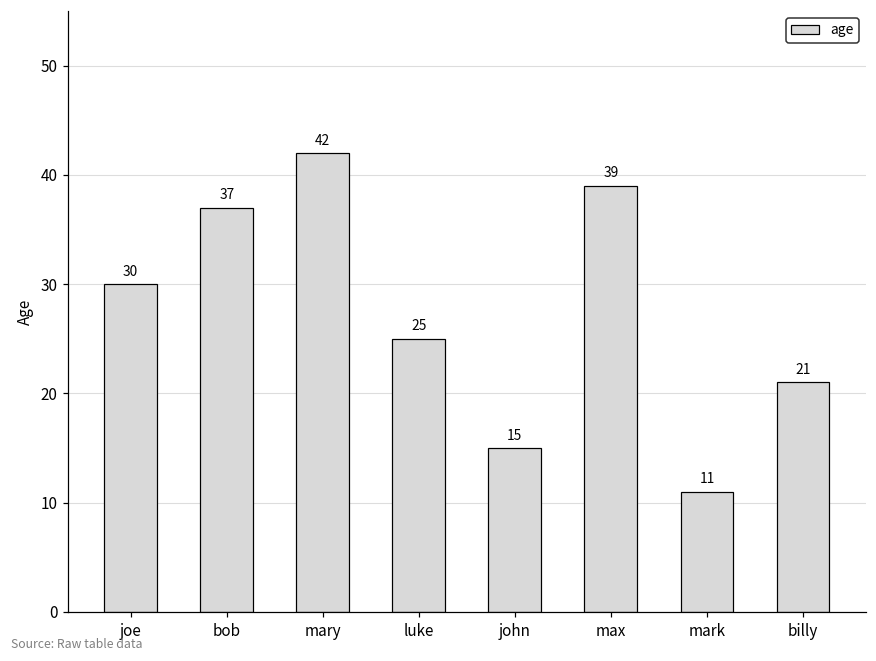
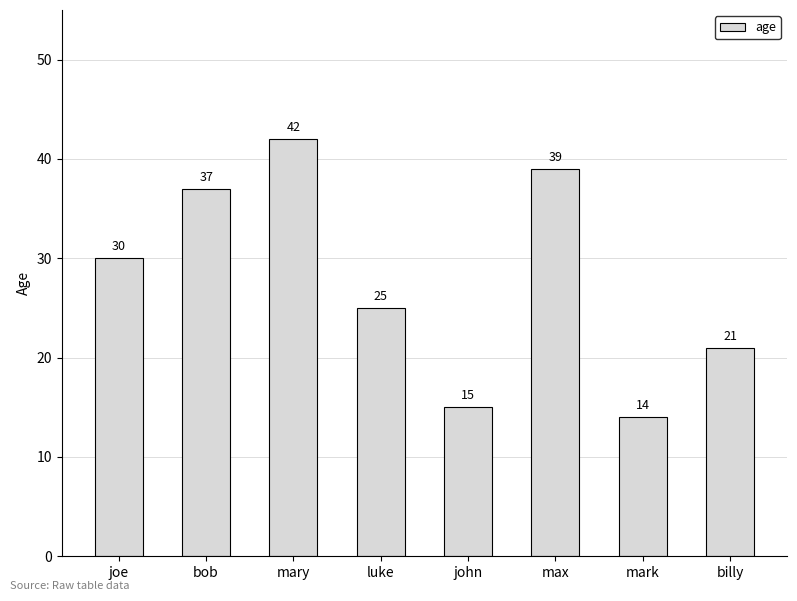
  {
    "joe": 30,
    "bob": 37,
    "mary": 42,
    "luke": 25,
    "john": 15,
    "max": 39,
-   "mark": 11,
+   "mark": 14,
    "billy": 21
  }
